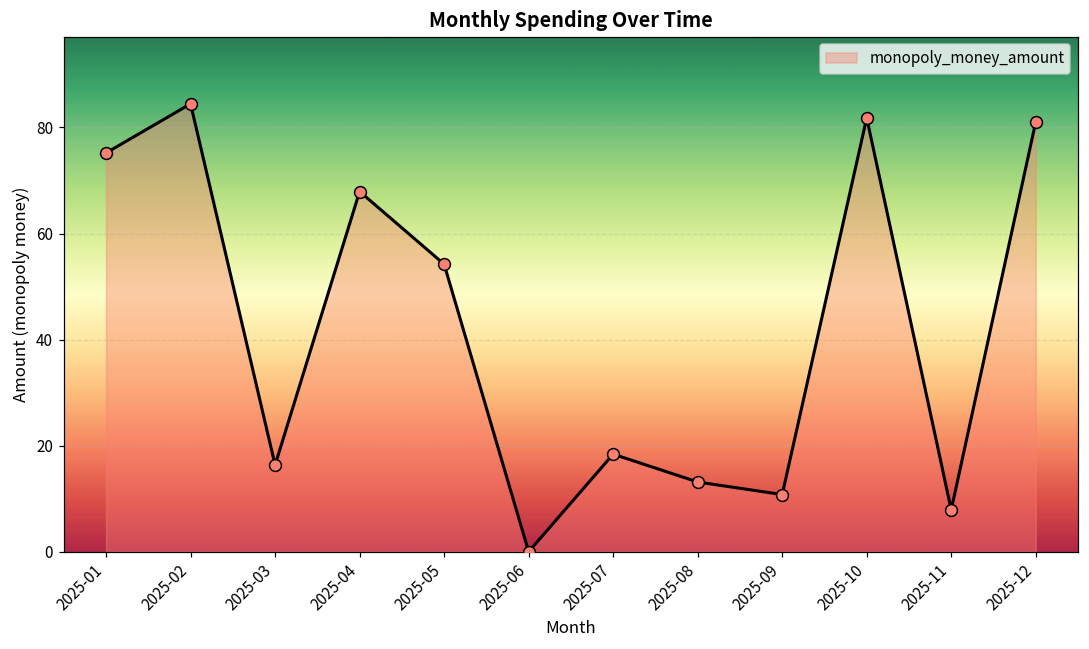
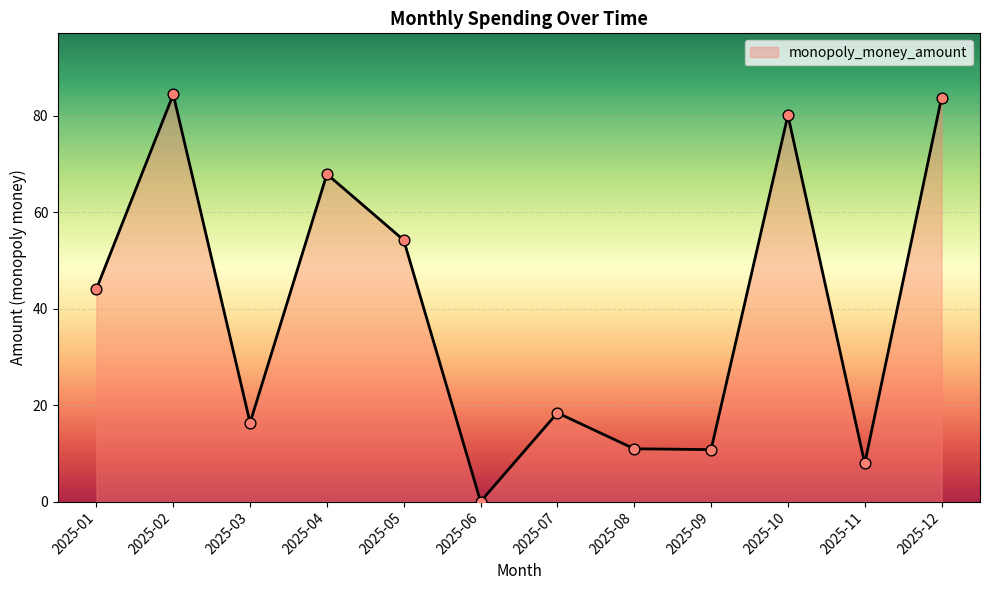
  {
-   "2025-01": 75,
+   "2025-01": 44,
    "2025-02": 84,
    "2025-03": 16,
    "2025-04": 68,
    "2025-05": 54,
    "2025-06": 0,
    "2025-07": 18,
-   "2025-08": 13,
+   "2025-08": 11,
    "2025-09": 11,
-   "2025-10": 82,
+   "2025-10": 80,
    "2025-11": 8,
-   "2025-12": 81
+   "2025-12": 84
  }
